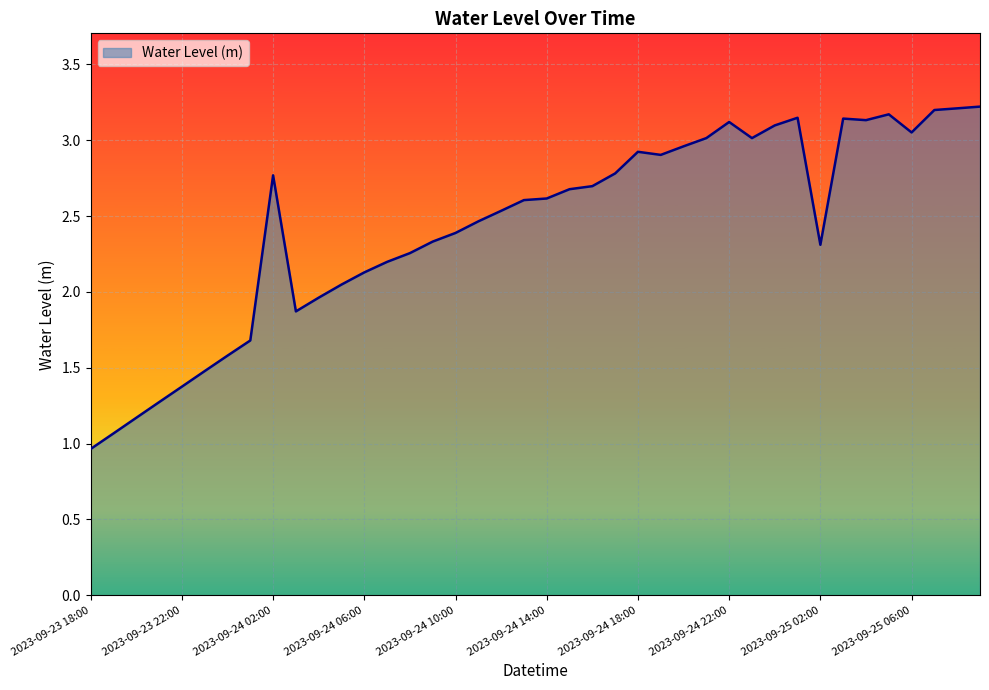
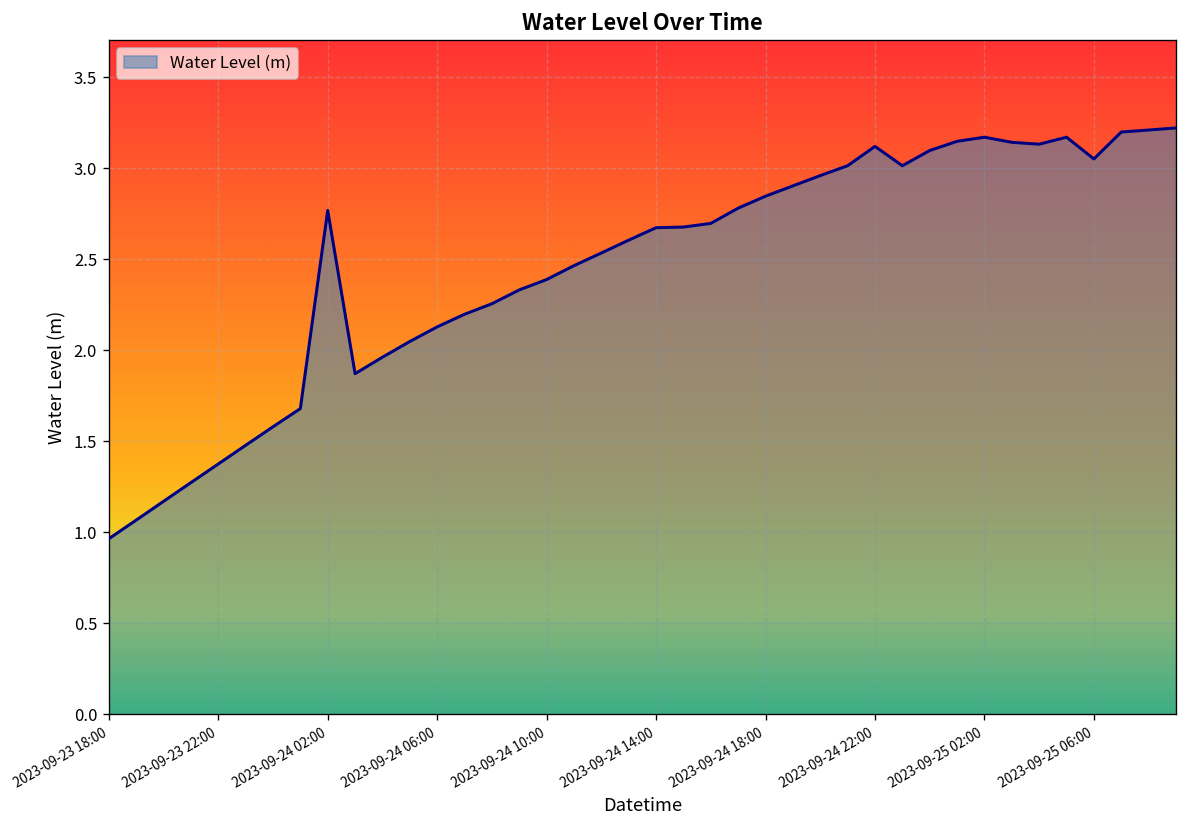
  {
    "2023-09-23 18:00": 0.96,
    "2023-09-23 22:00": 1.37,
    "2023-09-24 02:00": 2.77,
    "2023-09-24 06:00": 2.13,
    "2023-09-24 10:00": 2.39,
-   "2023-09-24 14:00": 2.62,
-   "2023-09-24 18:00": 2.92,
+   "2023-09-24 14:00": 2.67,
+   "2023-09-24 18:00": 2.85,
    "2023-09-24 22:00": 3.12,
-   "2023-09-25 02:00": 2.31,
+   "2023-09-25 02:00": 3.17,
    "2023-09-25 06:00": 3.05
  }
